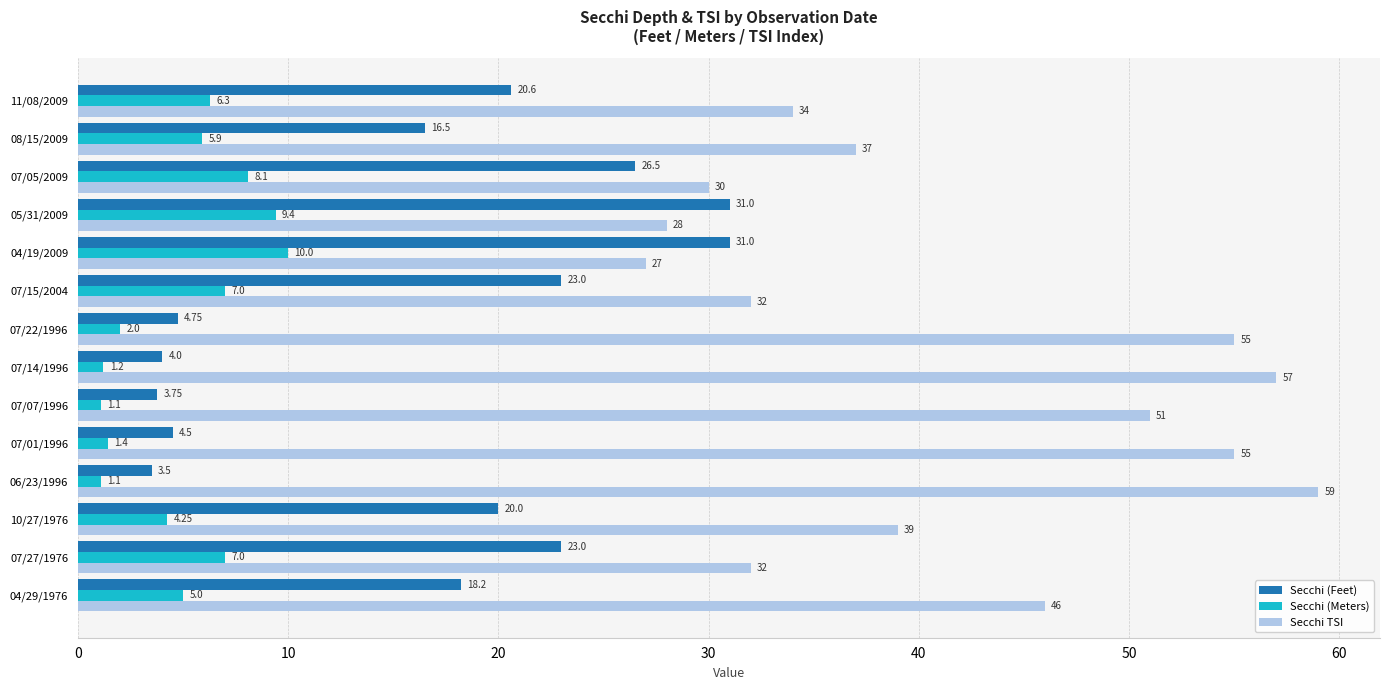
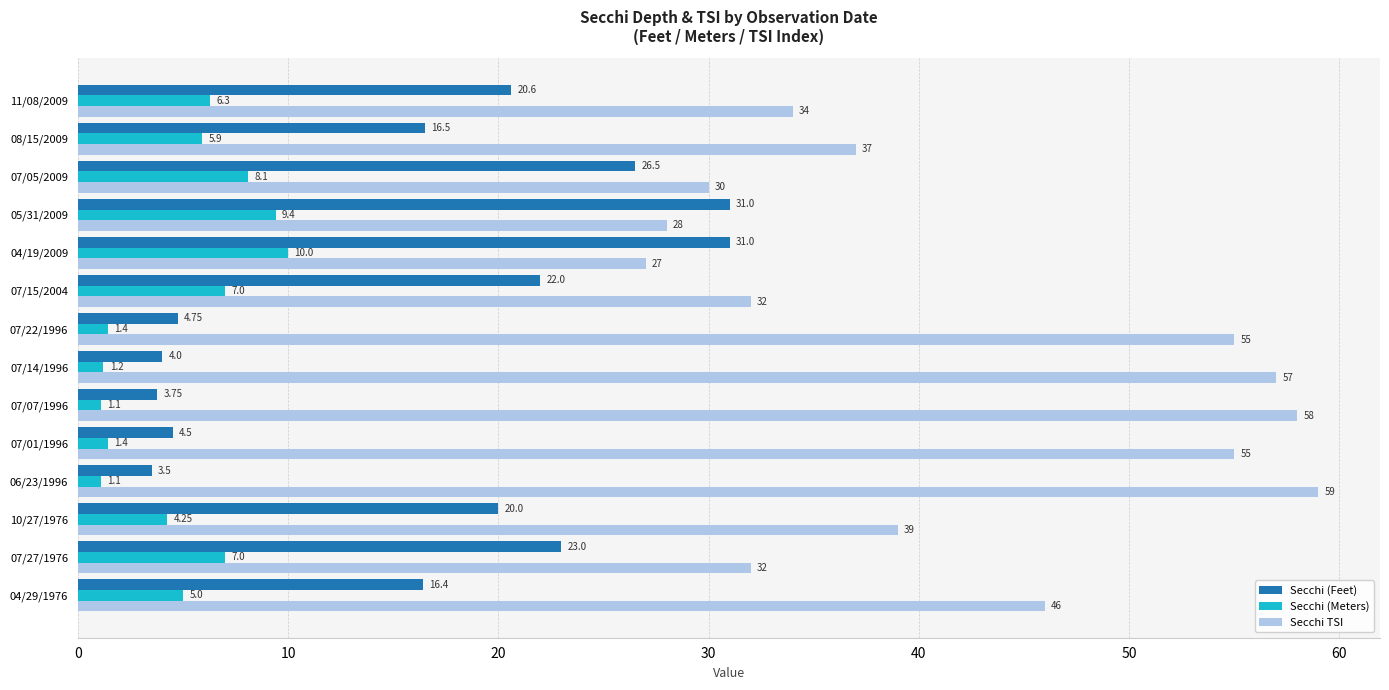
  {
    "Secchi (Feet)": {
      "11/08/2009": 20.6,
      "08/15/2009": 16.5,
      "07/05/2009": 26.5,
      "05/31/2009": 31.0,
      "04/19/2009": 31.0,
-     "07/15/2004": 23.0,
+     "07/15/2004": 22.0,
      "07/22/1996": 4.75,
      "07/14/1996": 4.0,
      "07/07/1996": 3.75,
      "07/01/1996": 4.5,
      "06/23/1996": 3.5,
      "10/27/1976": 20.0,
      "07/27/1976": 23.0,
-     "04/29/1976": 18.2
+     "04/29/1976": 16.4
    },
    "Secchi (Meters)": {
      "11/08/2009": 6.3,
      "08/15/2009": 5.9,
      "07/05/2009": 8.1,
      "05/31/2009": 9.4,
      "04/19/2009": 10.0,
      "07/15/2004": 7.0,
-     "07/22/1996": 2.0,
+     "07/22/1996": 1.4,
      "07/14/1996": 1.2,
      "07/07/1996": 1.1,
      "07/01/1996": 1.4,
      "06/23/1996": 1.1,
      "10/27/1976": 4.25,
      "07/27/1976": 7.0,
      "04/29/1976": 5.0
    },
    "Secchi TSI": {
      "11/08/2009": 34,
      "08/15/2009": 37,
      "07/05/2009": 30,
      "05/31/2009": 28,
      "04/19/2009": 27,
      "07/15/2004": 32,
      "07/22/1996": 55,
      "07/14/1996": 57,
-     "07/07/1996": 51,
+     "07/07/1996": 58,
      "07/01/1996": 55,
      "06/23/1996": 59,
      "10/27/1976": 39,
      "07/27/1976": 32,
      "04/29/1976": 46
    }
  }
